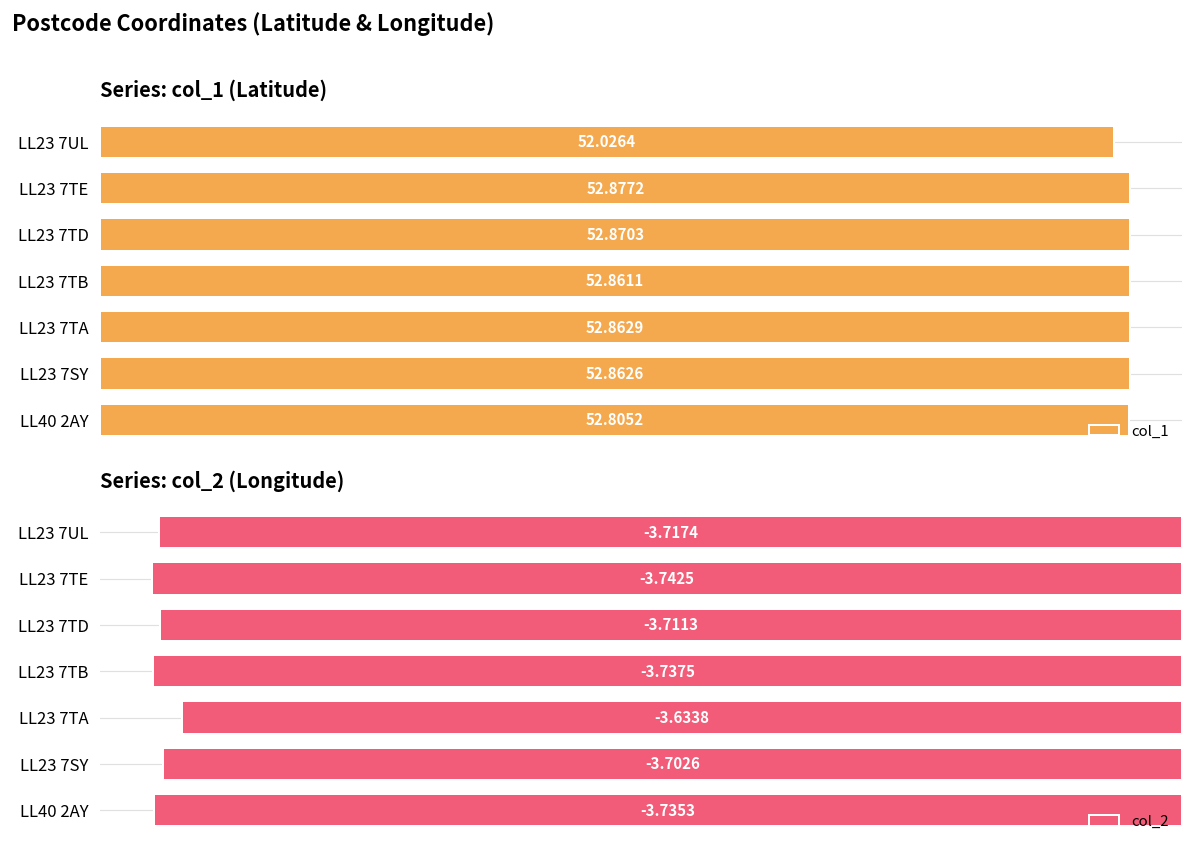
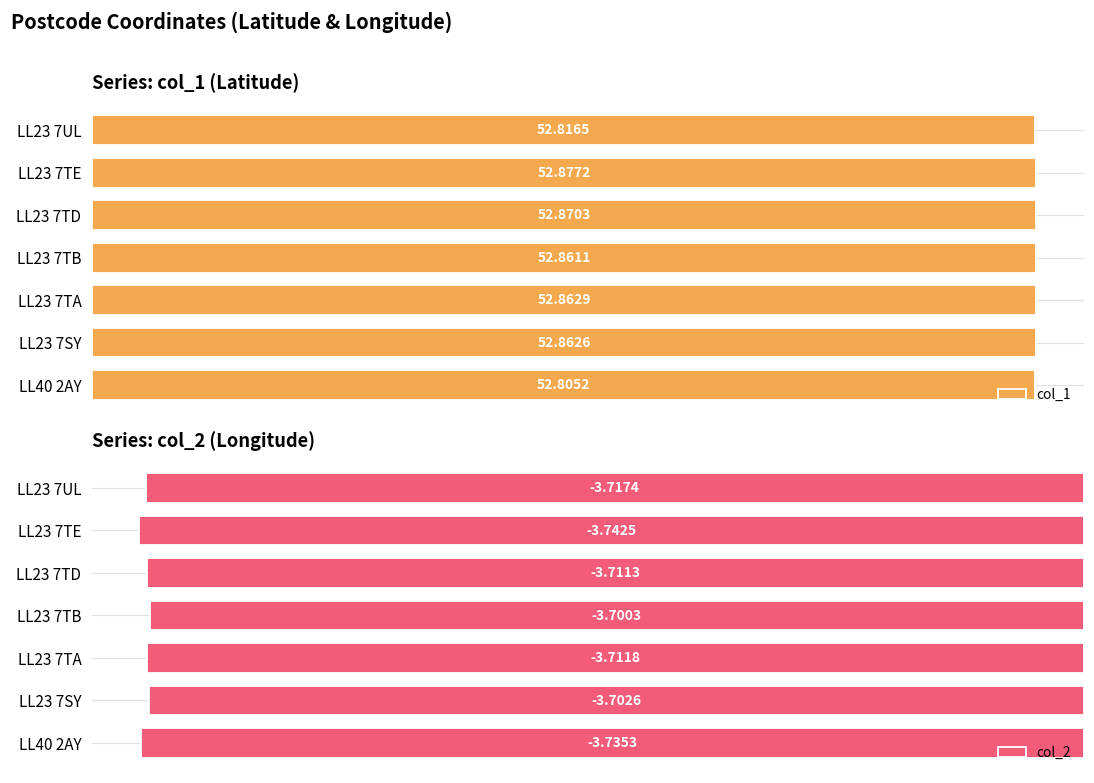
  {
    "Series: col_1 (Latitude)": {
-     "LL23 7UL": 52.0264,
+     "LL23 7UL": 52.8165,
      "LL23 7TE": 52.8772,
      "LL23 7TD": 52.8703,
      "LL23 7TB": 52.8611,
      "LL23 7TA": 52.8629,
      "LL23 7SY": 52.8626,
      "LL40 2AY": 52.8052
    },
    "Series: col_2 (Longitude)": {
      "LL23 7UL": -3.7174,
      "LL23 7TE": -3.7425,
      "LL23 7TD": -3.7113,
-     "LL23 7TB": -3.7375,
-     "LL23 7TA": -3.6338,
+     "LL23 7TB": -3.7003,
+     "LL23 7TA": -3.7118,
      "LL23 7SY": -3.7026,
      "LL40 2AY": -3.7353
    }
  }
